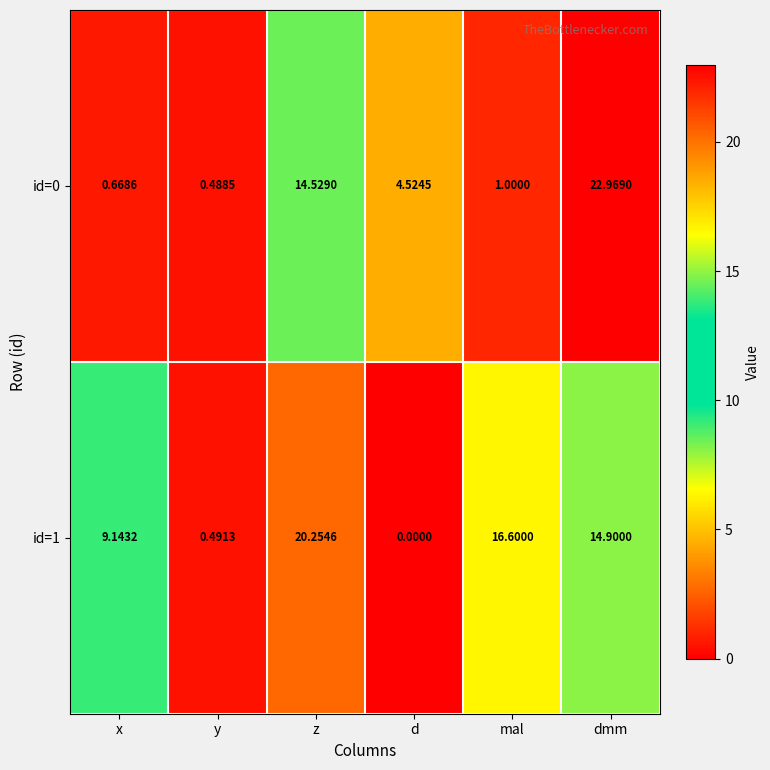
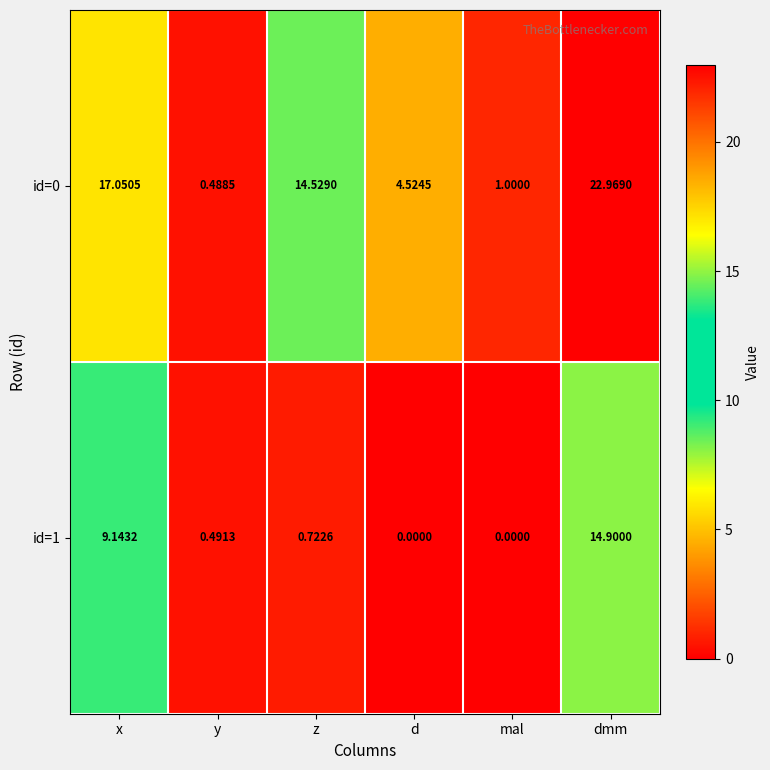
  {
    "id=0": {
-     "x": 0.6686,
+     "x": 17.0505,
      "y": 0.4885,
      "z": 14.5290,
      "d": 4.5245,
      "mal": 1.0000
    },
    "id=1": {
      "x": 9.1432,
      "y": 0.4913,
-     "z": 20.2546,
+     "z": 0.7226,
      "d": 0.0000,
-     "mal": 16.6000,
+     "mal": 0.0000,
      "dmm": 14.9000
    }
  }
